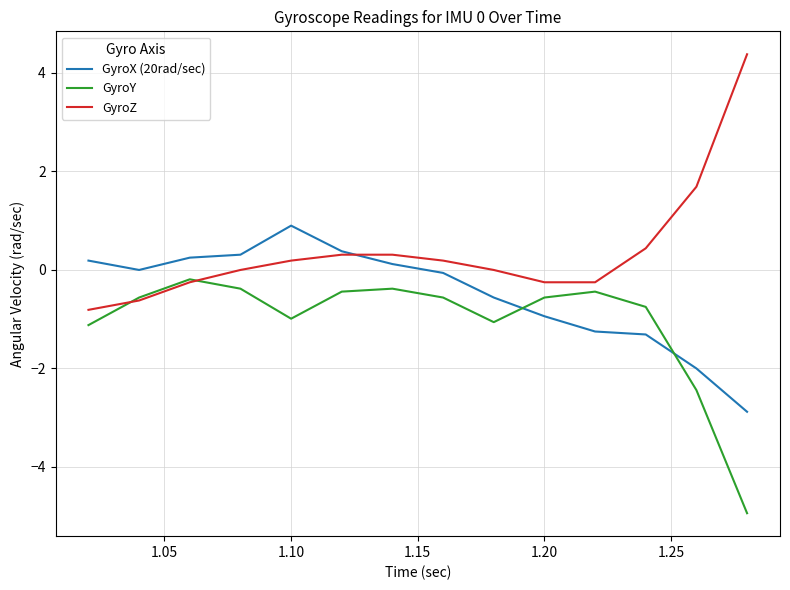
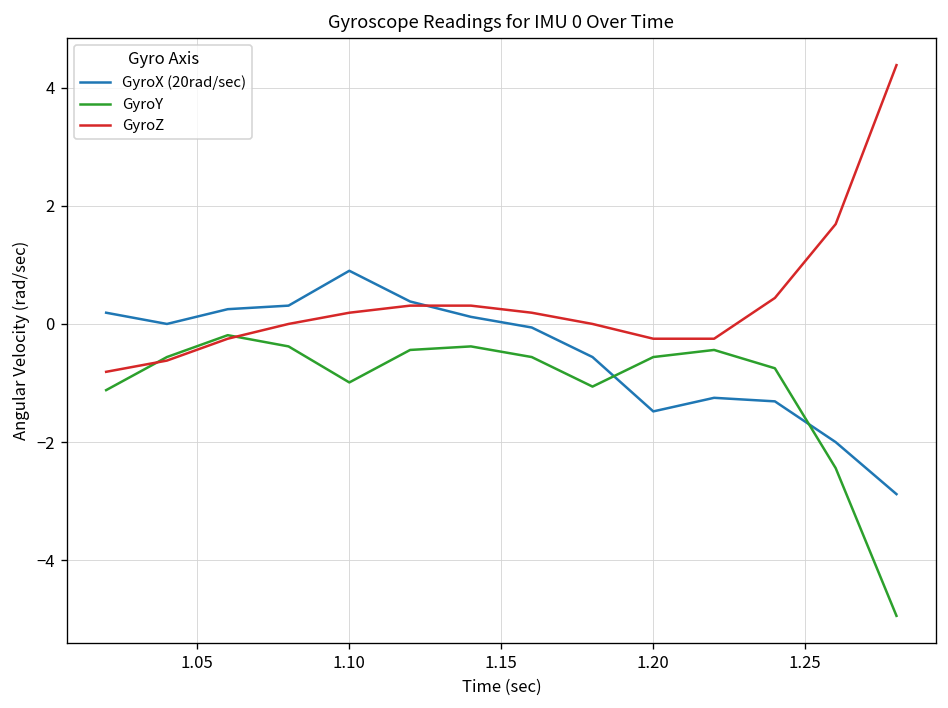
  {
    "GyroX (20rad/sec)": {
      "1.10": 0.9,
-     "1.20": -0.9
+     "1.20": -1.5
    },
    "GyroY": {
      "1.10": -1.0,
      "1.20": -0.6
    },
    "GyroZ": {
      "1.10": 0.2,
      "1.20": -0.3
    }
  }
